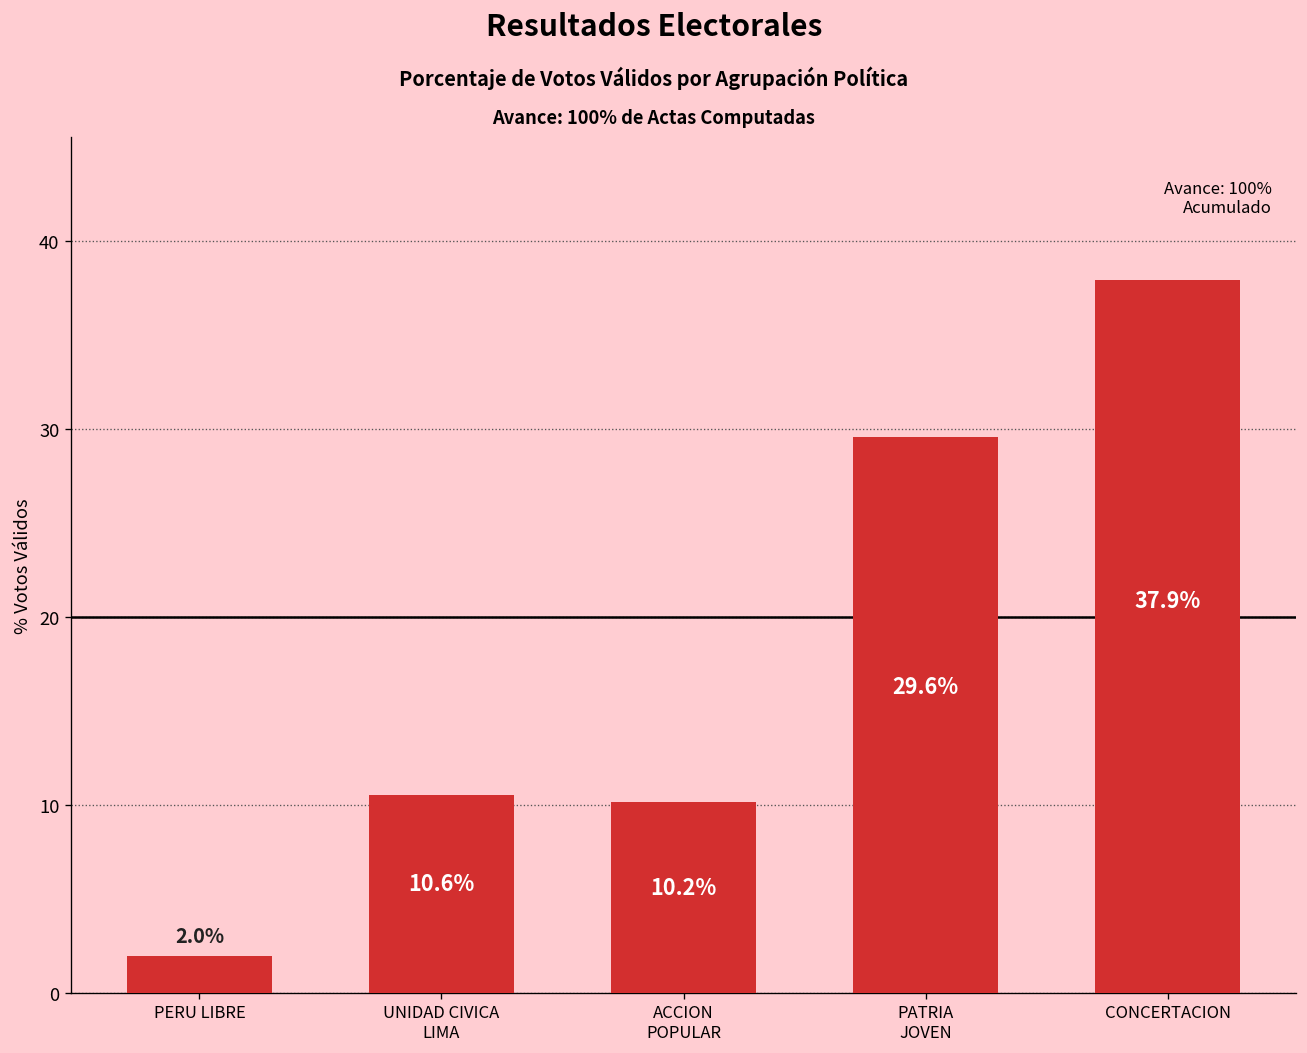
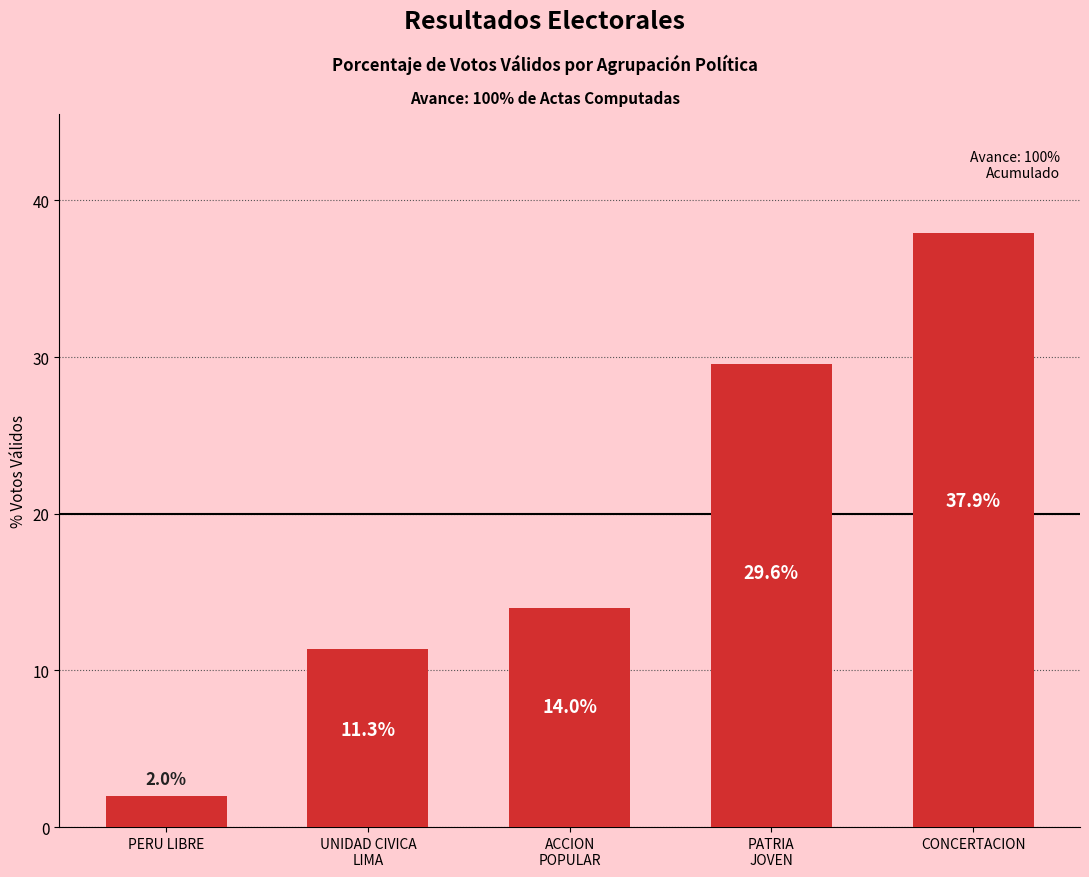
  {
    "PERU LIBRE": "2.0%",
-   "UNIDAD CIVICA LIMA": "10.6%",
-   "ACCION POPULAR": "10.2%",
+   "UNIDAD CIVICA LIMA": "11.3%",
+   "ACCION POPULAR": "14.0%",
    "PATRIA JOVEN": "29.6%",
    "CONCERTACION": "37.9%"
  }
